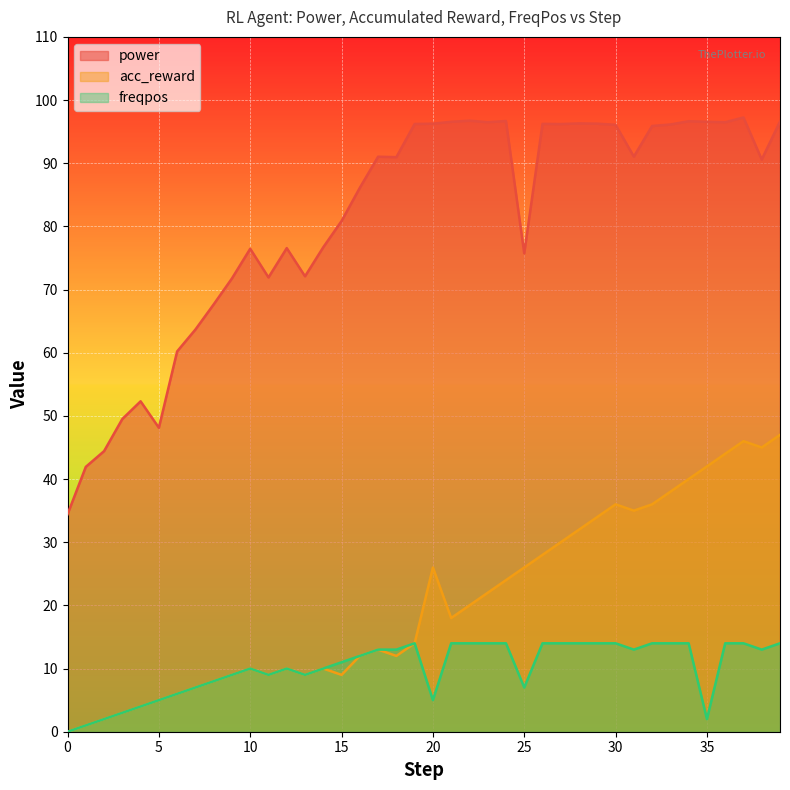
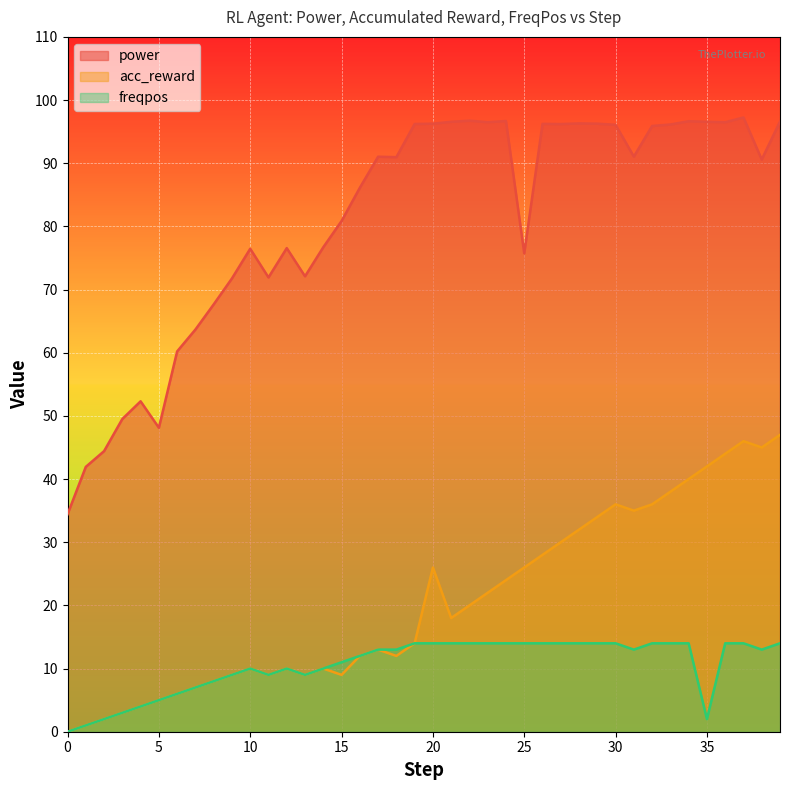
  {
    "power": {
      "0": 34,
      "5": 48,
      "10": 76,
      "15": 81,
      "20": 96,
      "25": 76,
      "30": 96,
      "35": 97
    },
    "acc_reward": {
      "15": 9,
      "20": 26,
      "25": 26,
      "30": 36,
      "35": 42
    },
    "freqpos": {
      "15": 11,
-     "20": 5,
-     "25": 7,
+     "20": 14,
+     "25": 14,
      "30": 14,
      "35": 2
    }
  }
